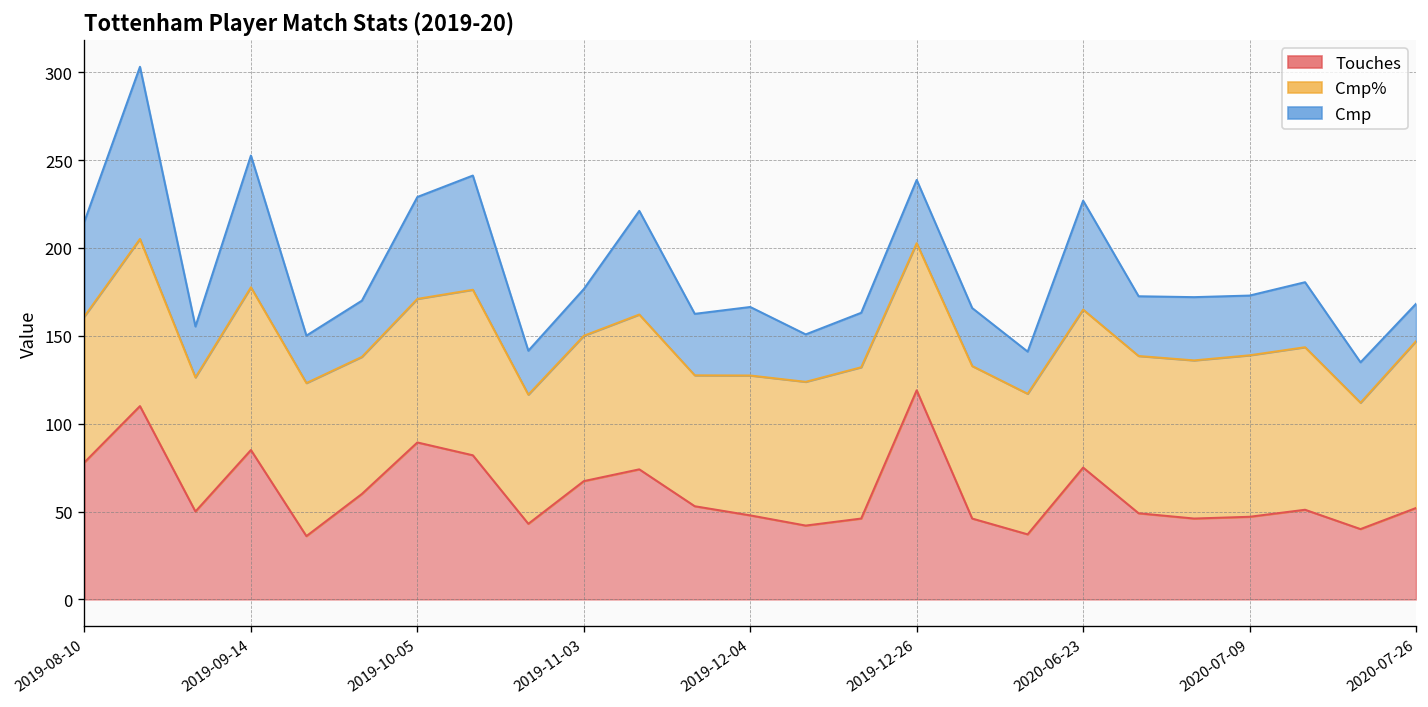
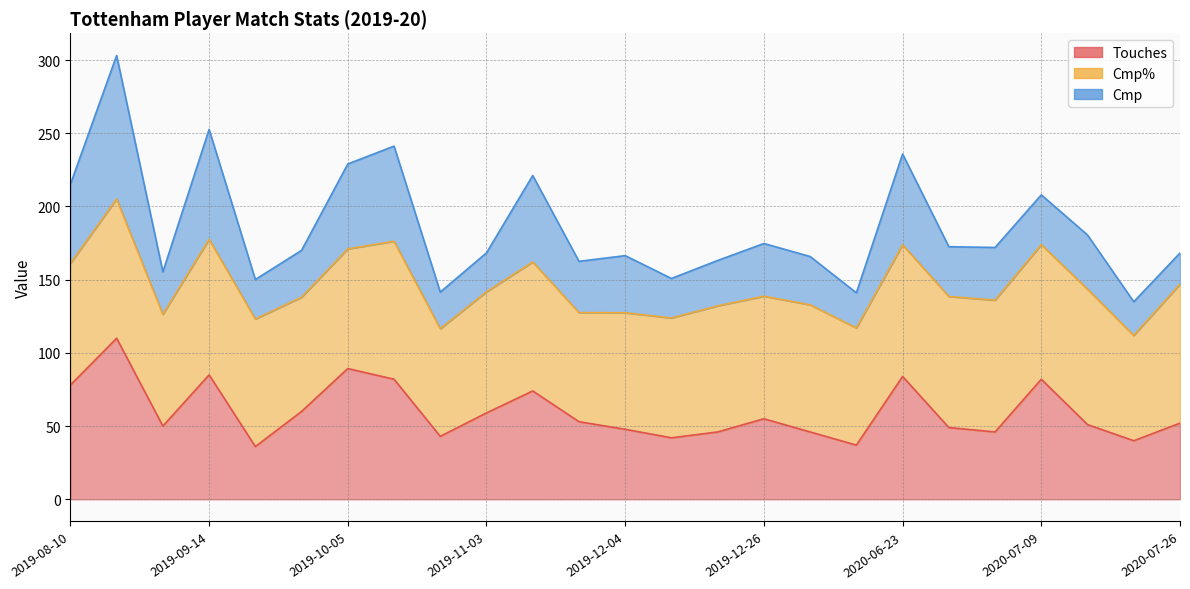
  {
    "Touches": {
      "2019-08-10": 78,
      "2019-09-14": 85,
      "2019-10-05": 89,
-     "2019-11-03": 67,
+     "2019-11-03": 59,
      "2019-12-04": 48,
-     "2019-12-26": 119,
-     "2020-06-23": 75,
-     "2020-07-09": 47,
+     "2019-12-26": 55,
+     "2020-06-23": 84,
+     "2020-07-09": 82,
      "2020-07-26": 52
    },
    "Cmp%": {
      "2019-08-10": 83,
      "2019-09-14": 93,
      "2019-10-05": 82,
      "2019-11-03": 83,
      "2019-12-04": 80,
      "2019-12-26": 84,
      "2020-06-23": 90,
      "2020-07-09": 92,
      "2020-07-26": 95
    },
    "Cmp": {
      "2019-08-10": 54,
      "2019-09-14": 75,
      "2019-10-05": 58,
      "2019-11-03": 27,
      "2019-12-04": 39,
      "2019-12-26": 36,
      "2020-06-23": 62,
      "2020-07-09": 34,
      "2020-07-26": 21
    }
  }
